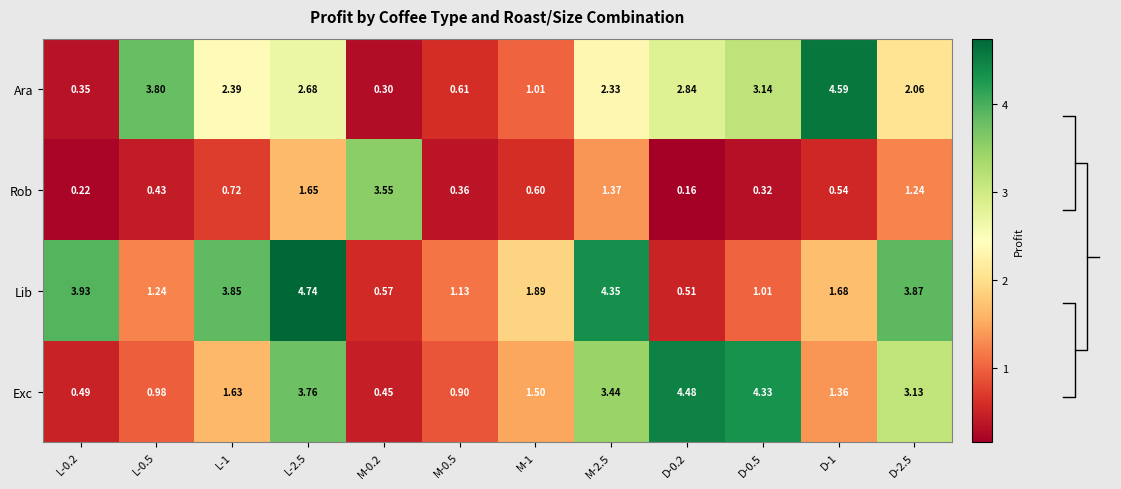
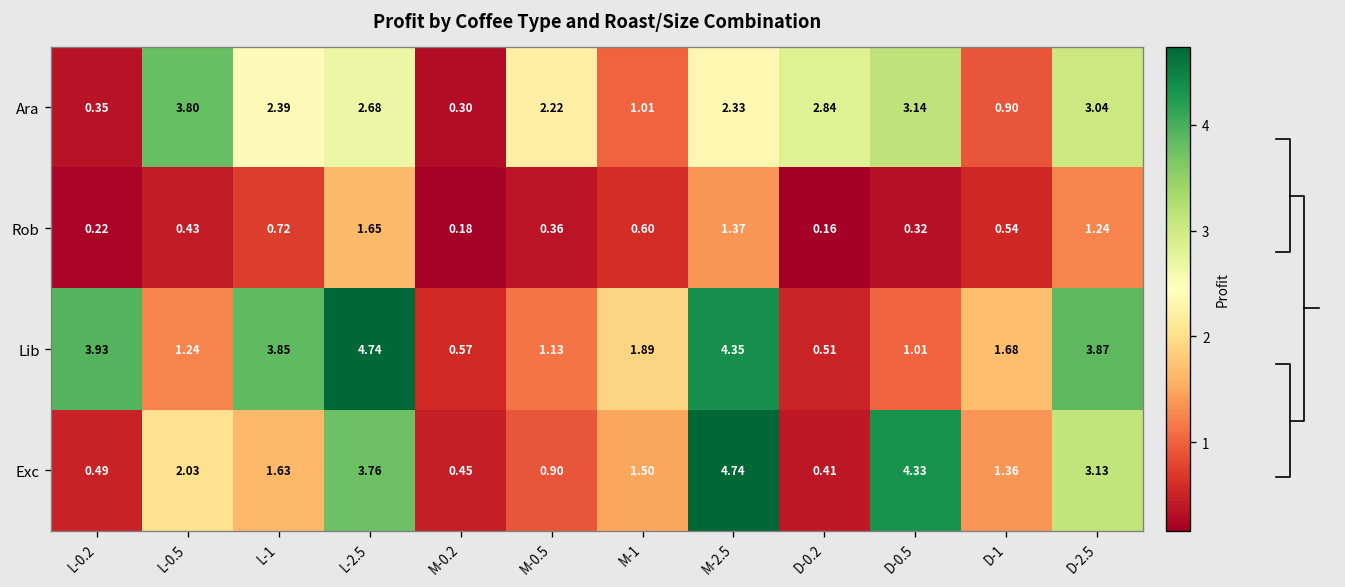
  {
    "Profit by Coffee Type and Roast/Size Combination": {
      "Ara": {
        "L-0.2": 0.35,
        "L-0.5": 3.80,
        "L-1": 2.39,
        "L-2.5": 2.68,
        "M-0.2": 0.30,
-       "M-0.5": 0.61,
+       "M-0.5": 2.22,
        "M-1": 1.01,
        "M-2.5": 2.33,
        "D-0.2": 2.84,
        "D-0.5": 3.14,
-       "D-1": 4.59,
-       "D-2.5": 2.06
+       "D-1": 0.90,
+       "D-2.5": 3.04
      },
      "Rob": {
        "L-0.2": 0.22,
        "L-0.5": 0.43,
        "L-1": 0.72,
        "L-2.5": 1.65,
-       "M-0.2": 3.55,
+       "M-0.2": 0.18,
        "M-0.5": 0.36,
        "M-1": 0.60,
        "M-2.5": 1.37,
        "D-0.2": 0.16,
        "D-0.5": 0.32,
        "D-1": 0.54,
        "D-2.5": 1.24
      },
      "Lib": {
        "L-0.2": 3.93,
        "L-0.5": 1.24,
        "L-1": 3.85,
        "L-2.5": 4.74,
        "M-0.2": 0.57,
        "M-0.5": 1.13,
        "M-1": 1.89,
        "M-2.5": 4.35,
        "D-0.2": 0.51,
        "D-0.5": 1.01,
        "D-1": 1.68,
        "D-2.5": 3.87
      },
      "Exc": {
        "L-0.2": 0.49,
-       "L-0.5": 0.98,
+       "L-0.5": 2.03,
        "L-1": 1.63,
        "L-2.5": 3.76,
        "M-0.2": 0.45,
        "M-0.5": 0.90,
        "M-1": 1.50,
-       "M-2.5": 3.44,
-       "D-0.2": 4.48,
+       "M-2.5": 4.74,
+       "D-0.2": 0.41,
        "D-0.5": 4.33,
        "D-1": 1.36,
        "D-2.5": 3.13
      }
    }
  }
